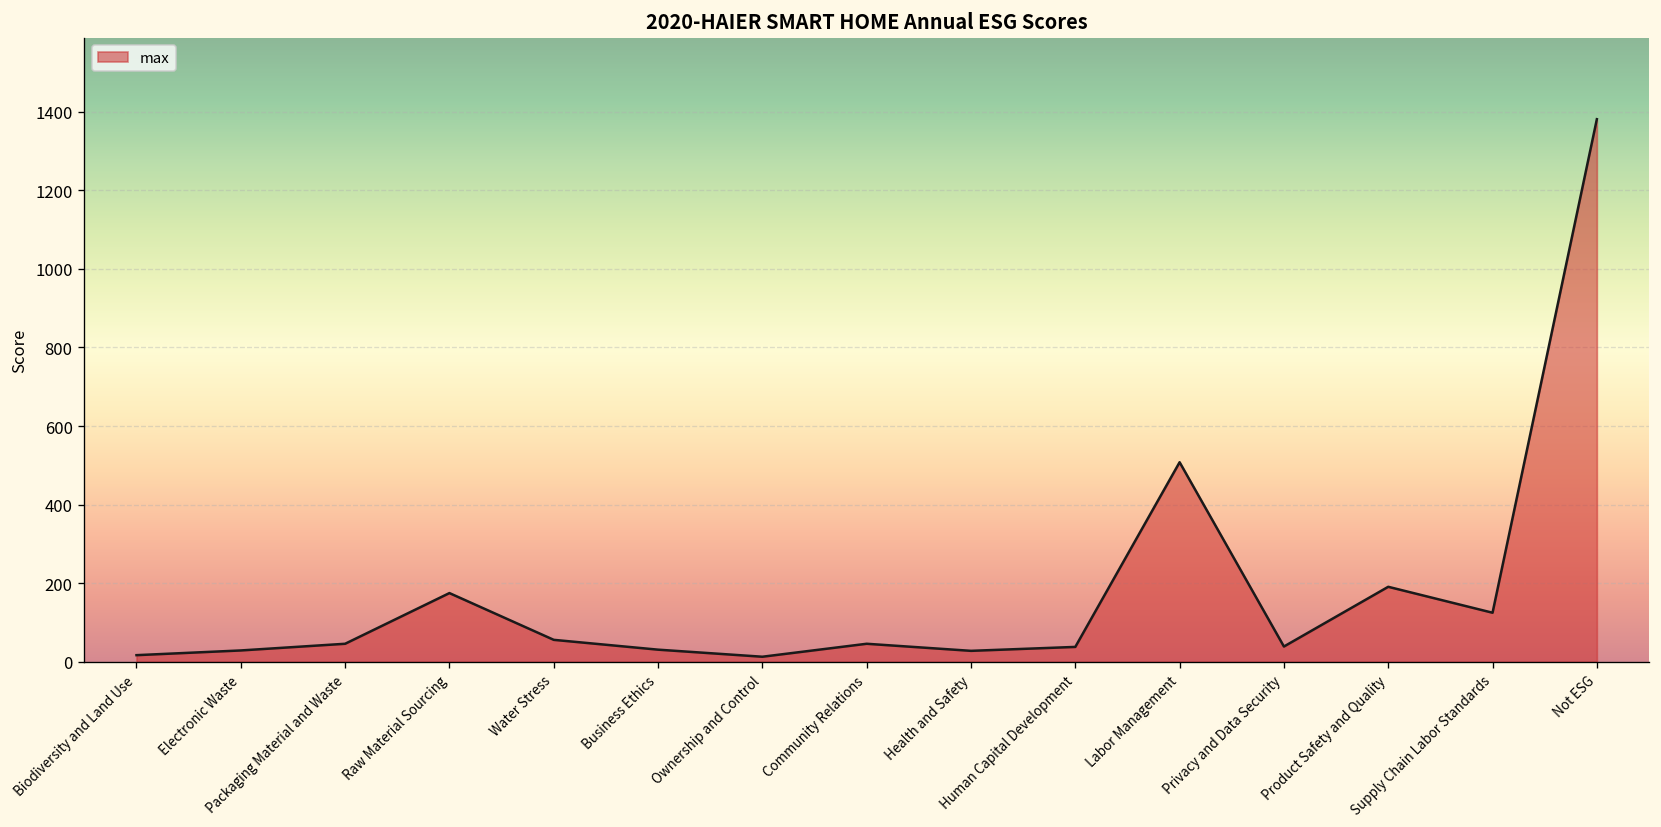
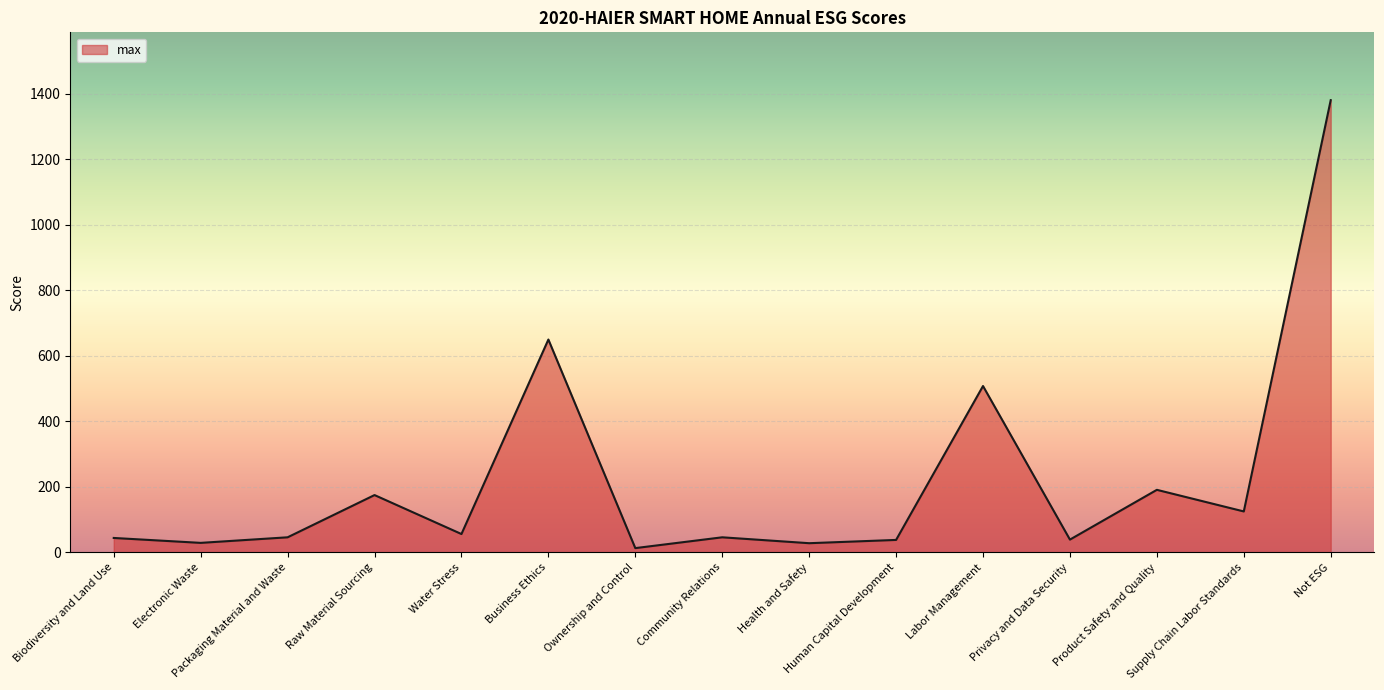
  {
-   "Biodiversity and Land Use": 20,
+   "Biodiversity and Land Use": 40,
    "Electronic Waste": 30,
    "Packaging Material and Waste": 50,
    "Raw Material Sourcing": 180,
    "Water Stress": 60,
-   "Business Ethics": 30,
+   "Business Ethics": 650,
    "Ownership and Control": 10,
    "Community Relations": 50,
    "Health and Safety": 30,
    "Human Capital Development": 40,
    "Labor Management": 510,
    "Privacy and Data Security": 40,
    "Product Safety and Quality": 190,
    "Supply Chain Labor Standards": 130,
    "Not ESG": 1380
  }
